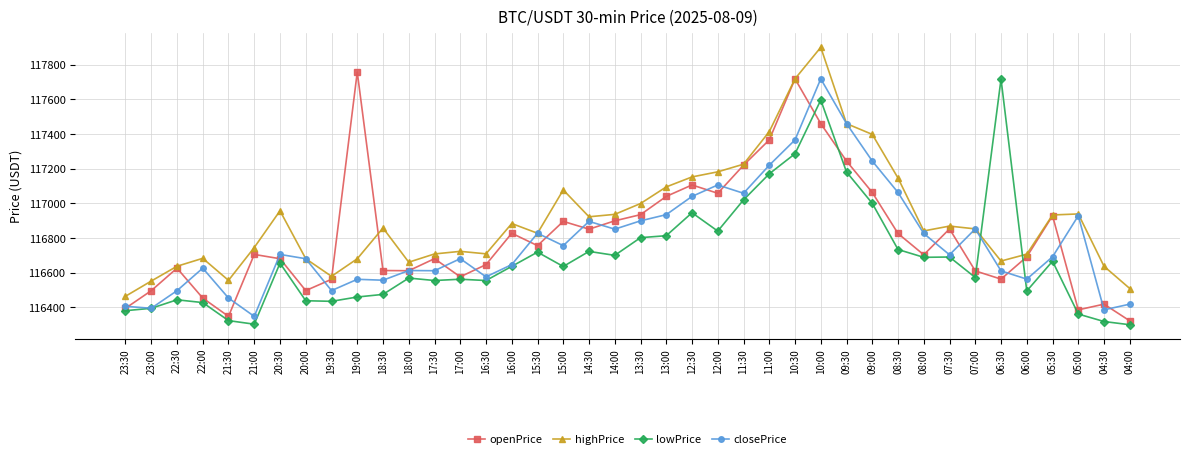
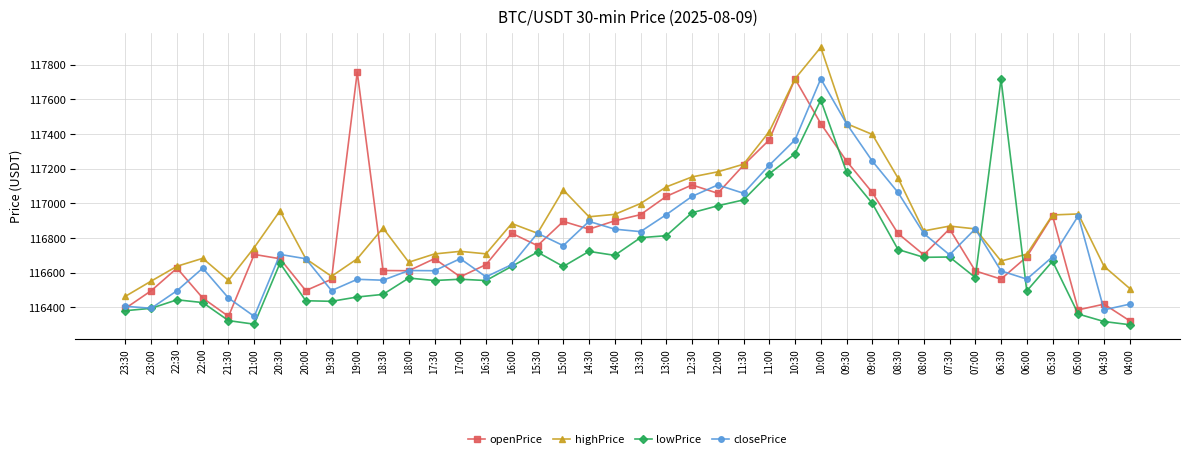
  {
    "openPrice": {
      "23:00": 116500,
      "22:00": 116450,
      "21:30": 116350,
      "21:00": 116710,
      "20:30": 116680,
      "20:00": 116500,
      "19:30": 116560,
      "19:00": 117760,
      "18:30": 116610,
      "17:30": 116680,
      "16:30": 116650,
      "16:00": 116830,
      "15:30": 116760,
      "15:00": 116900,
      "14:30": 116850,
      "14:00": 116900,
      "13:30": 116930,
      "13:00": 117040,
      "12:30": 117110,
      "12:00": 117060,
      "11:00": 117370,
      "10:00": 117460,
      "09:30": 117240,
      "09:00": 117060,
      "08:30": 116830,
      "08:00": 116700,
      "07:30": 116850,
      "07:00": 116610,
      "06:30": 116560,
      "06:00": 116690,
      "05:00": 116390,
      "04:30": 116420,
      "04:00": 116320
    },
    "highPrice": {
      "23:30": 116460,
      "23:00": 116550,
      "22:00": 116680,
      "21:30": 116560,
      "21:00": 116750,
      "20:30": 116960,
      "19:30": 116580,
      "19:00": 116680,
      "18:30": 116860,
      "18:00": 116660,
      "17:30": 116710,
      "17:00": 116720,
      "16:30": 116710,
      "16:00": 116880,
      "15:00": 117080,
      "14:30": 116920,
      "14:00": 116940,
      "13:30": 117000,
      "13:00": 117090,
      "12:30": 117150,
      "12:00": 117180,
      "11:00": 117410,
      "10:00": 117900,
      "09:00": 117400,
      "08:30": 117150,
      "08:00": 116840,
      "07:30": 116870,
      "06:30": 116670,
      "06:00": 116710,
      "04:30": 116640,
      "04:00": 116510
    },
    "lowPrice": {
      "22:30": 116440,
      "22:00": 116430,
      "21:30": 116320,
      "21:00": 116300,
      "20:30": 116660,
      "20:00": 116440,
      "19:30": 116440,
      "19:00": 116460,
      "18:30": 116480,
      "18:00": 116570,
      "17:30": 116560,
      "16:30": 116560,
      "15:30": 116720,
      "15:00": 116640,
      "14:30": 116720,
      "14:00": 116700,
      "13:30": 116800,
      "13:00": 116810,
      "12:30": 116950,
-     "12:00": 116840,
+     "12:00": 116990,
      "11:30": 117020,
      "11:00": 117170,
      "10:30": 117290,
      "10:00": 117600,
      "09:30": 117180,
      "09:00": 117000,
      "08:30": 116730,
      "08:00": 116690,
      "07:00": 116570,
      "06:30": 117720,
      "06:00": 116490,
      "05:30": 116670,
      "05:00": 116360,
      "04:30": 116320,
      "04:00": 116300
    },
    "closePrice": {
      "22:30": 116500,
      "22:00": 116630,
      "21:30": 116450,
      "21:00": 116350,
      "20:30": 116710,
      "19:30": 116500,
      "19:00": 116560,
      "18:30": 116560,
      "17:30": 116610,
      "17:00": 116680,
      "16:30": 116580,
      "15:00": 116760,
      "14:30": 116900,
      "14:00": 116850,
-     "13:30": 116900,
+     "13:30": 116840,
      "13:00": 116930,
      "12:30": 117040,
      "12:00": 117110,
      "11:30": 117060,
      "11:00": 117220,
      "10:30": 117370,
      "10:00": 117720,
      "09:00": 117240,
      "08:30": 117060,
      "08:00": 116830,
      "06:30": 116610,
      "06:00": 116560,
      "05:30": 116690,
      "04:30": 116390,
      "04:00": 116420
    }
  }
